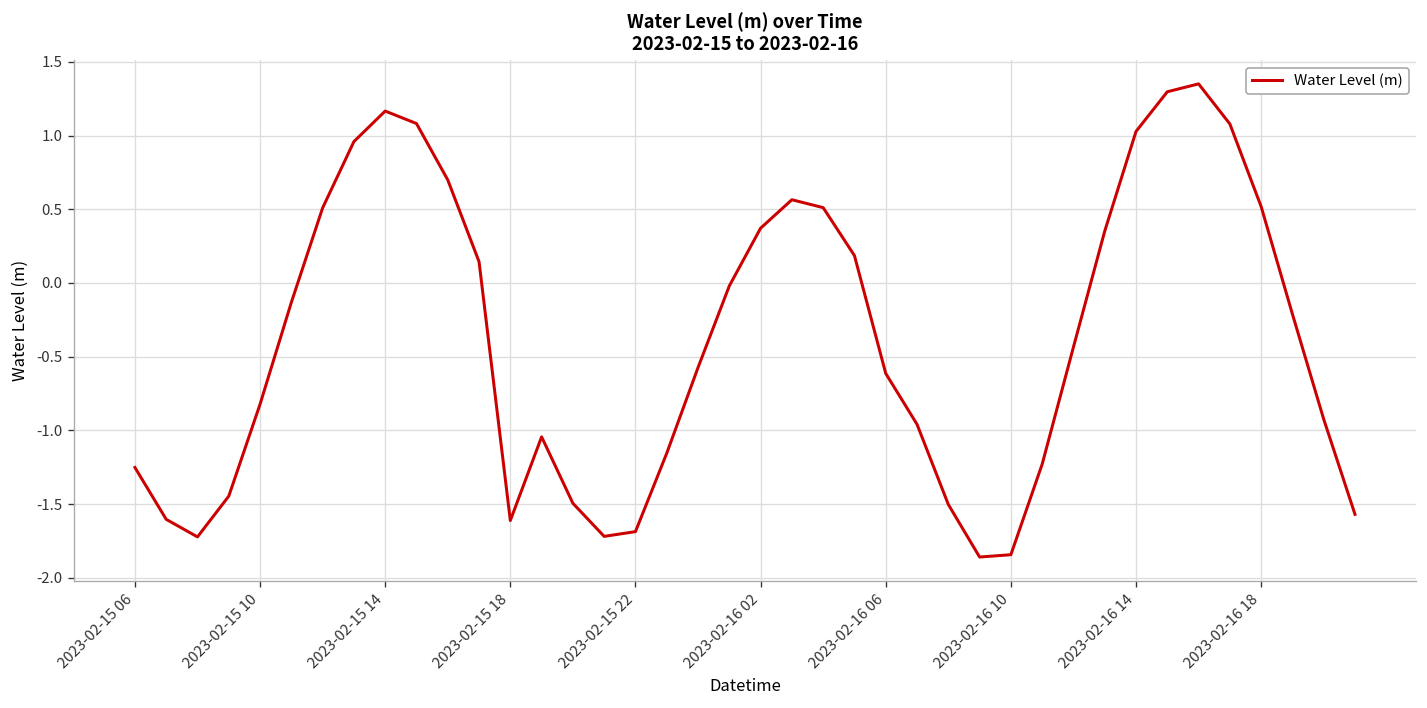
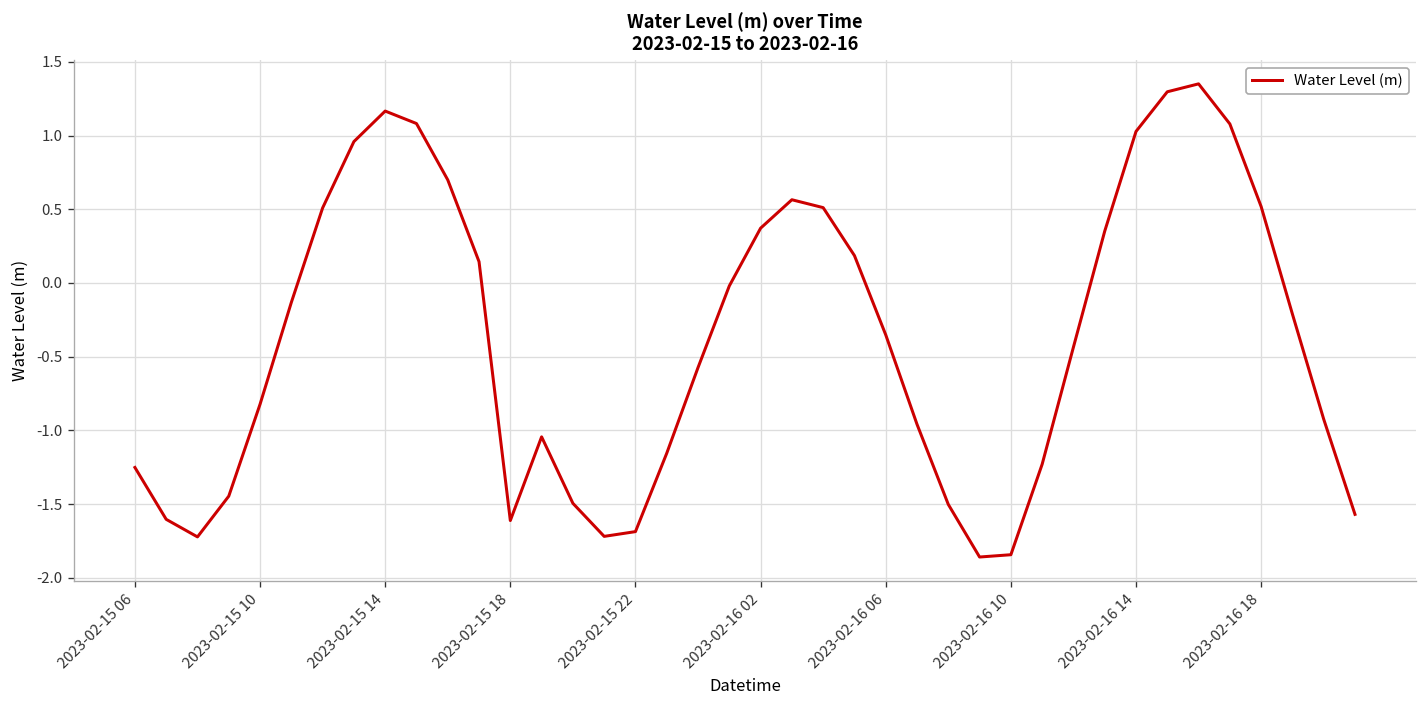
  {
    "2023-02-15 06": -1.25,
    "2023-02-15 10": -0.82,
    "2023-02-15 14": 1.17,
    "2023-02-15 18": -1.61,
    "2023-02-15 22": -1.69,
    "2023-02-16 02": 0.37,
-   "2023-02-16 06": -0.61,
+   "2023-02-16 06": -0.35,
    "2023-02-16 10": -1.84,
    "2023-02-16 14": 1.03,
    "2023-02-16 18": 0.52
  }
